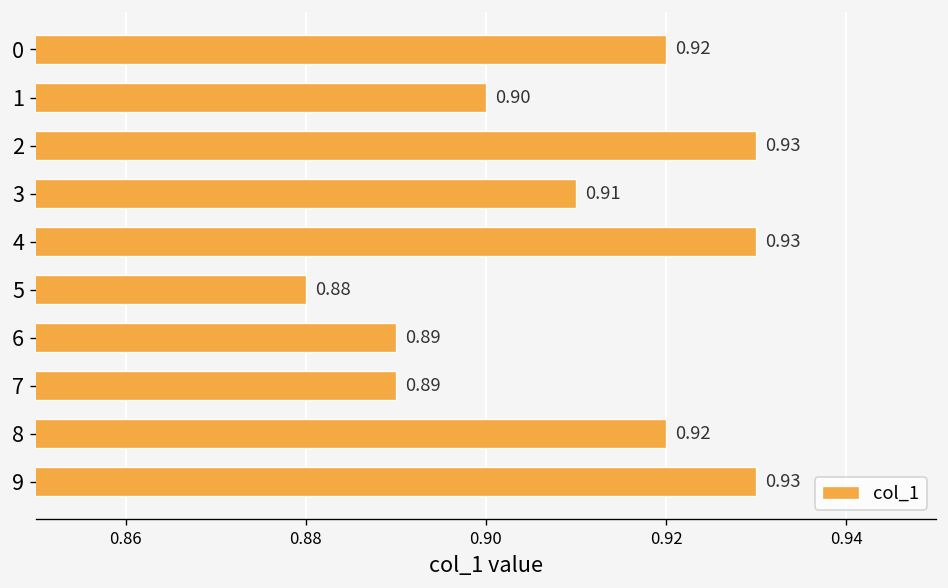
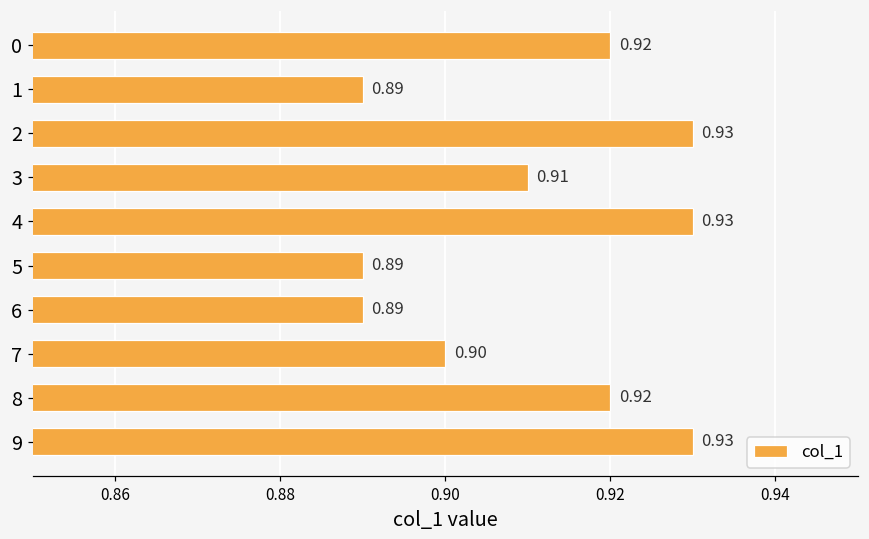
  {
    "0": 0.92,
-   "1": 0.90,
+   "1": 0.89,
    "2": 0.93,
    "3": 0.91,
    "4": 0.93,
-   "5": 0.88,
+   "5": 0.89,
    "6": 0.89,
-   "7": 0.89,
+   "7": 0.90,
    "8": 0.92,
    "9": 0.93
  }
